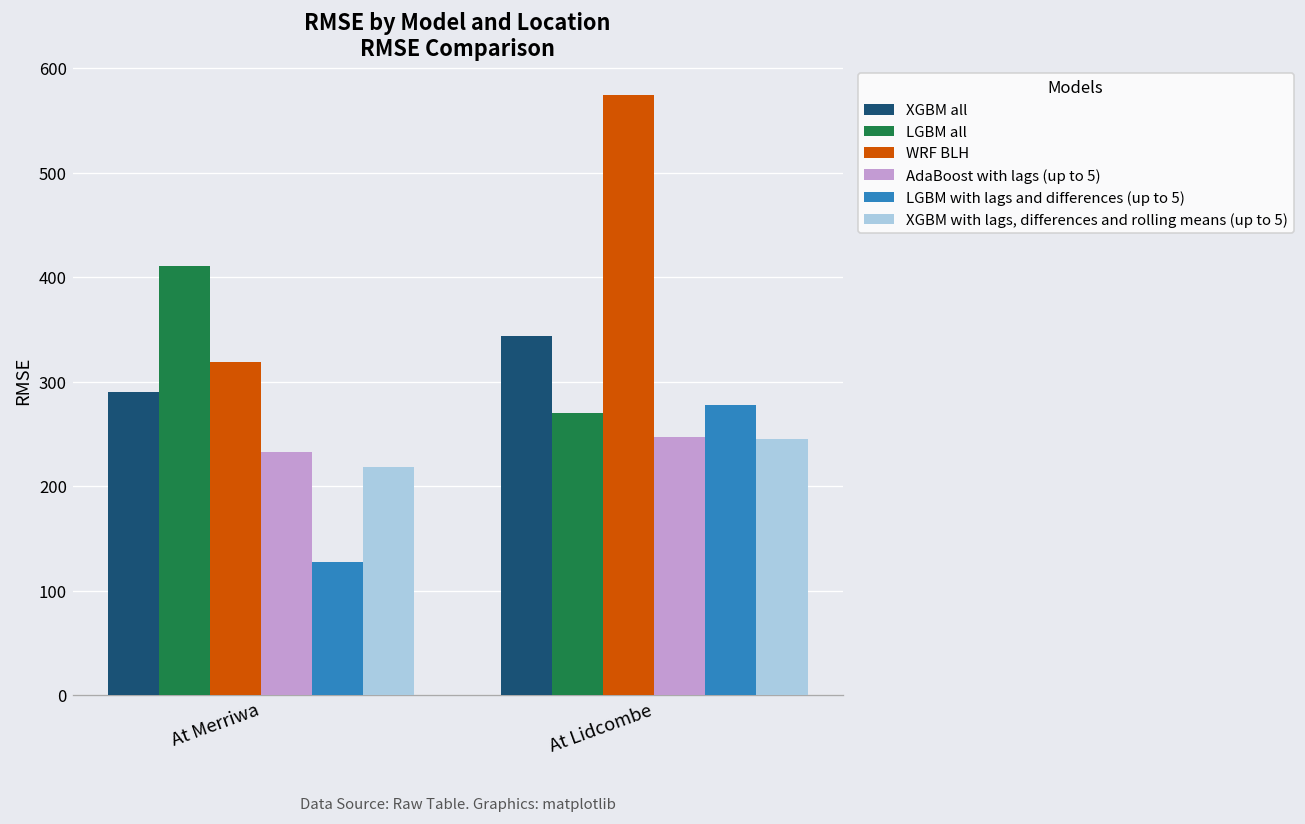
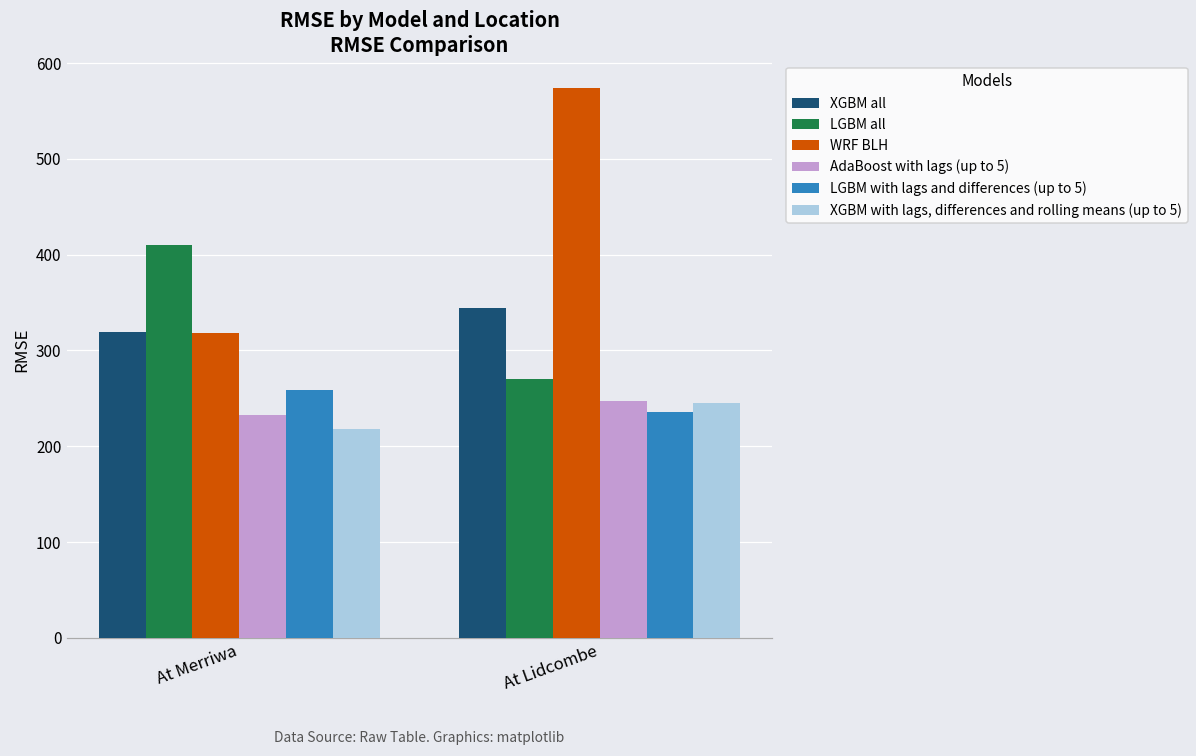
  {
    "XGBM all": {
-     "At Merriwa": 290,
+     "At Merriwa": 320,
      "At Lidcombe": 340
    },
    "LGBM all": {
      "At Merriwa": 410,
      "At Lidcombe": 270
    },
    "WRF BLH": {
      "At Merriwa": 320,
      "At Lidcombe": 570
    },
    "LGBM with lags and differences (up to 5)": {
-     "At Merriwa": 130,
-     "At Lidcombe": 280
+     "At Merriwa": 260,
+     "At Lidcombe": 240
    }
  }
